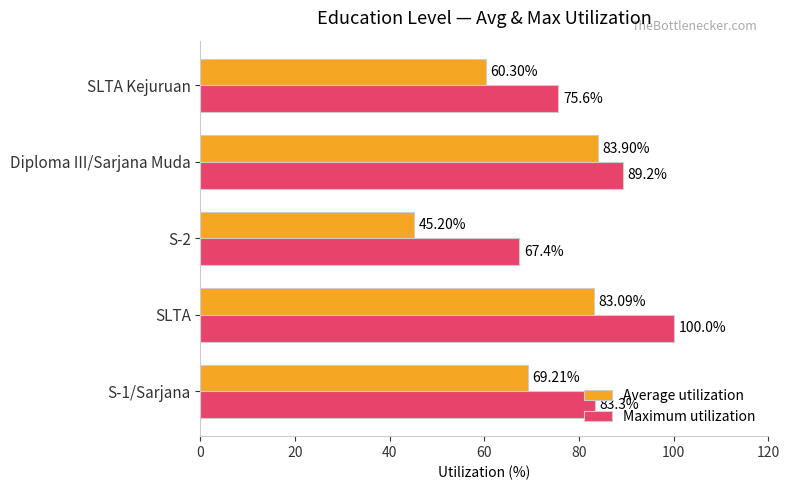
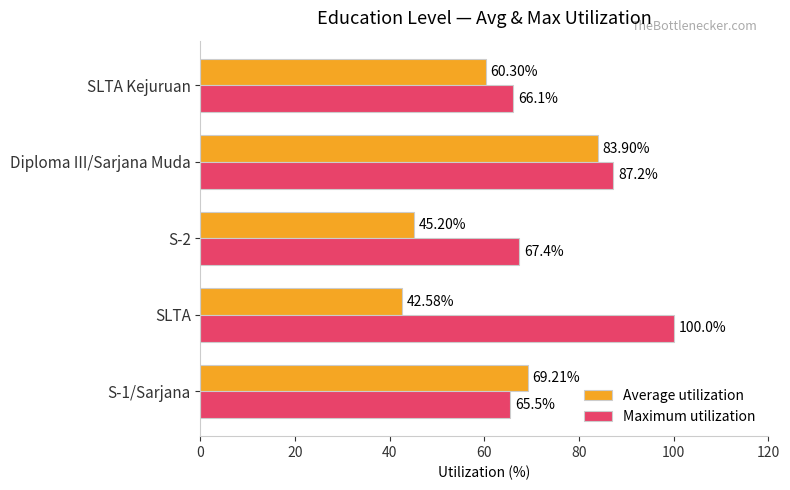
  {
    "Average utilization": {
      "SLTA Kejuruan": "60.30%",
      "Diploma III/Sarjana Muda": "83.90%",
      "S-2": "45.20%",
-     "SLTA": "83.09%",
+     "SLTA": "42.58%",
      "S-1/Sarjana": "69.21%"
    },
    "Maximum utilization": {
-     "SLTA Kejuruan": "75.6%",
-     "Diploma III/Sarjana Muda": "89.2%",
+     "SLTA Kejuruan": "66.1%",
+     "Diploma III/Sarjana Muda": "87.2%",
      "S-2": "67.4%",
      "SLTA": "100.0%",
-     "S-1/Sarjana": "83.3%"
+     "S-1/Sarjana": "65.5%"
    }
  }
